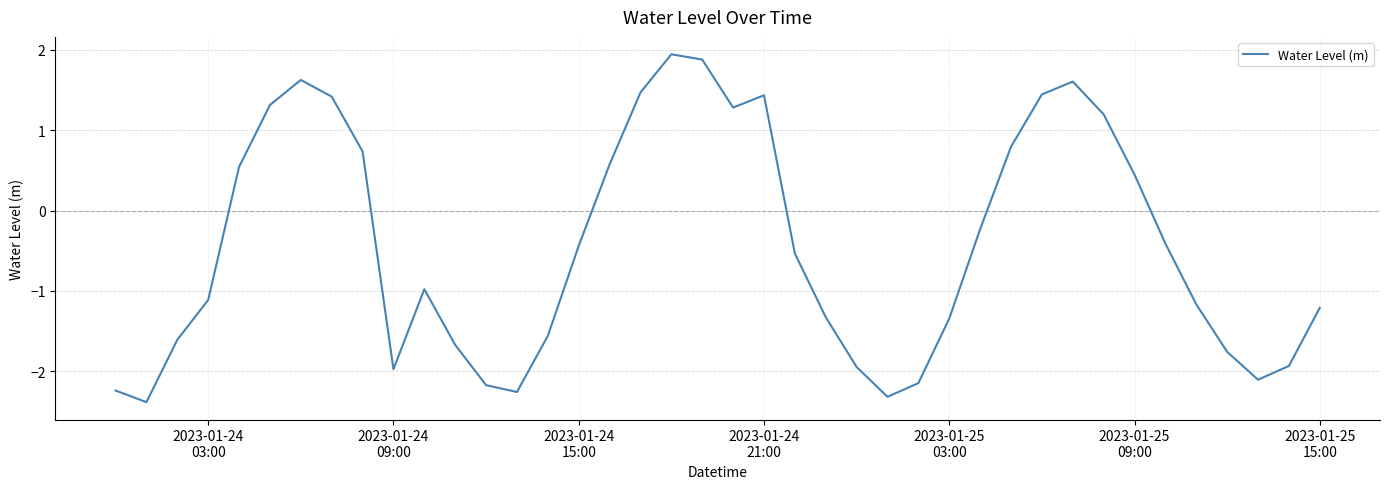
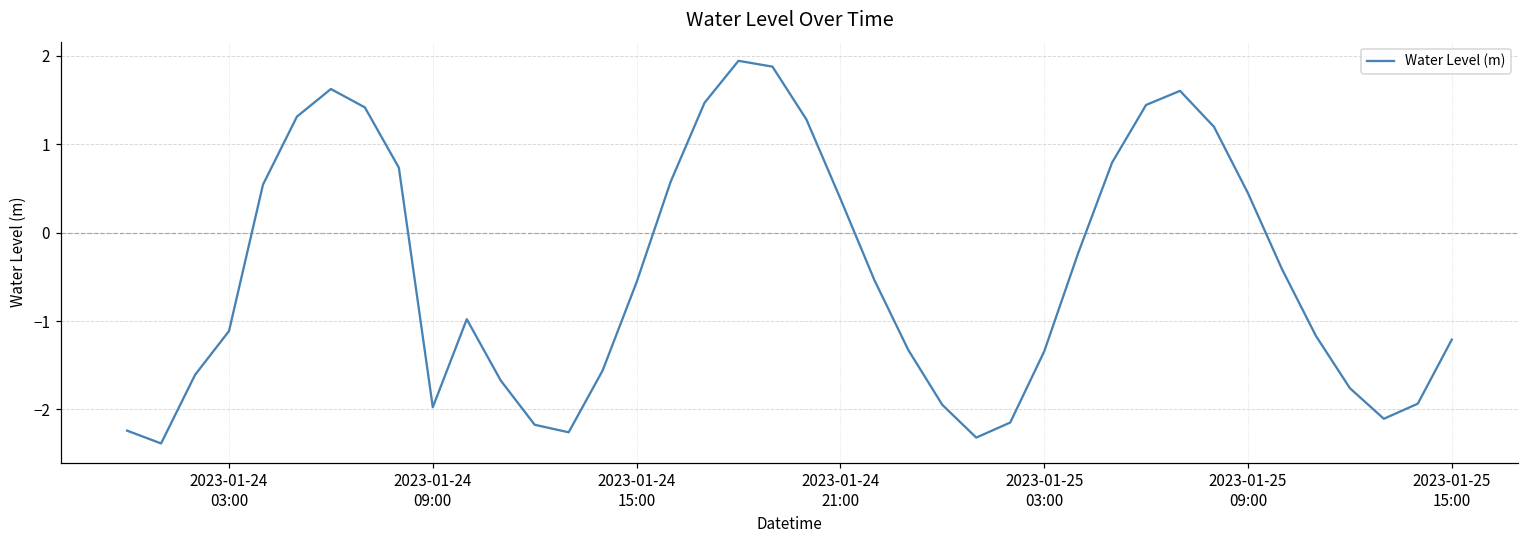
  {
    "2023-01-24 03:00": -1.1,
    "2023-01-24 09:00": -2.0,
-   "2023-01-24 15:00": -0.4,
-   "2023-01-24 21:00": 1.4,
+   "2023-01-24 15:00": -0.6,
+   "2023-01-24 21:00": 0.4,
    "2023-01-25 03:00": -1.3,
    "2023-01-25 09:00": 0.4,
    "2023-01-25 15:00": -1.2
  }
